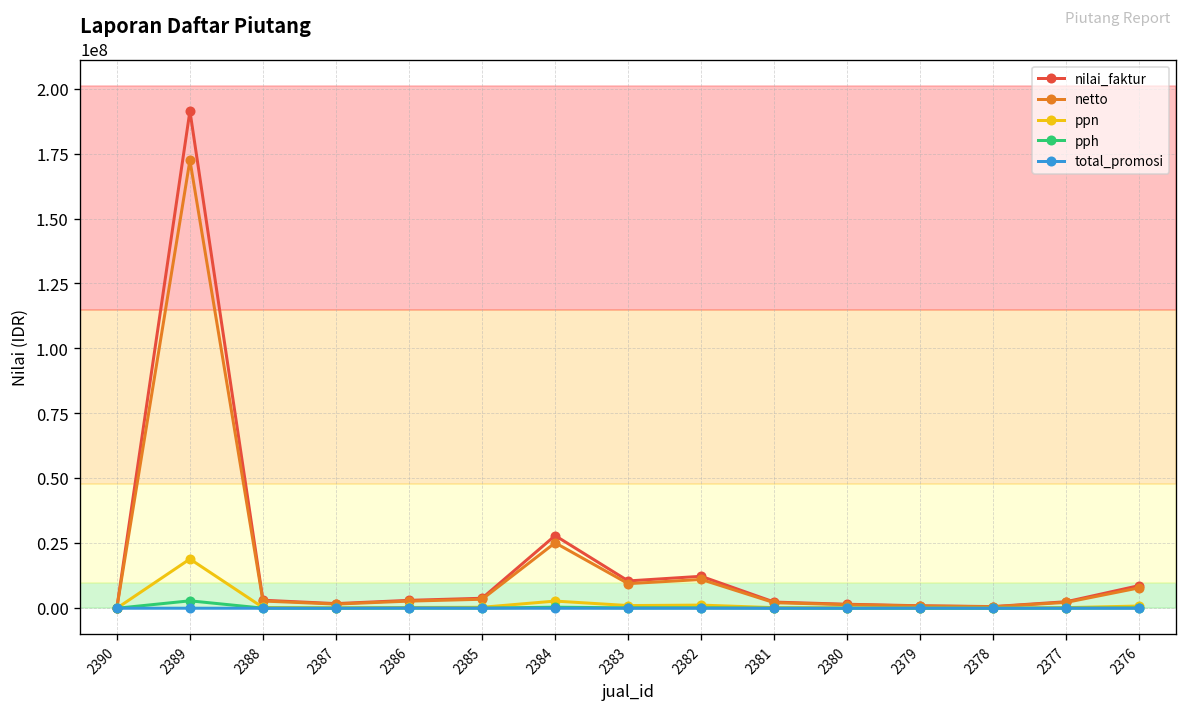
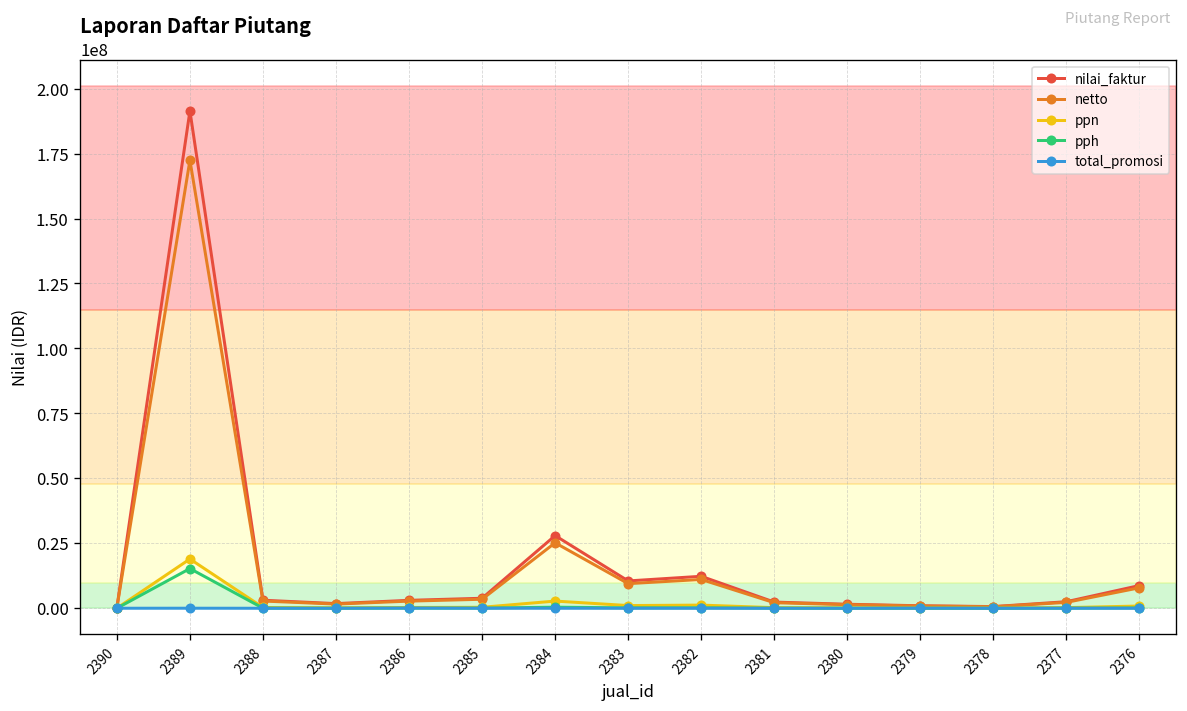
  {
    "ppn": {
      "2389": 19000000,
      "2384": 3000000
    },
    "pph": {
-     "2389": 3000000
+     "2389": 15000000
    },
    "total_promosi": {
      "2389": 0
    }
  }
